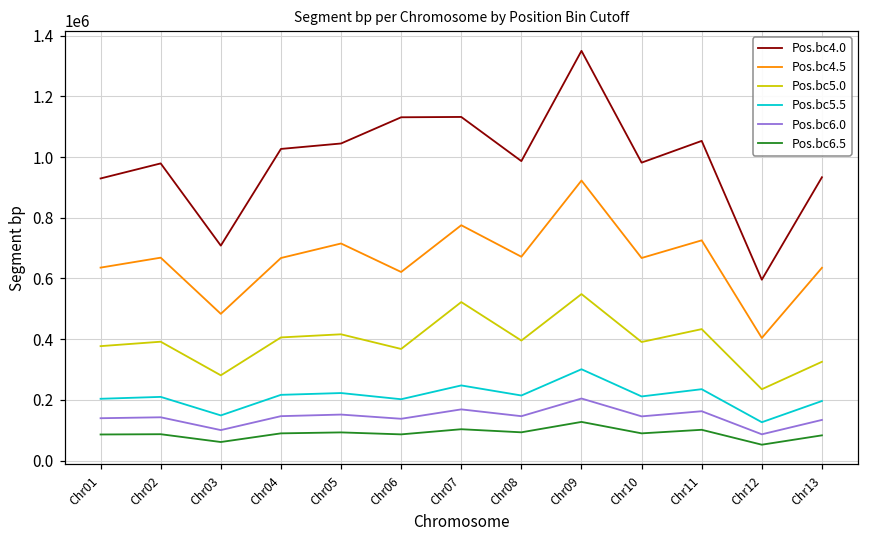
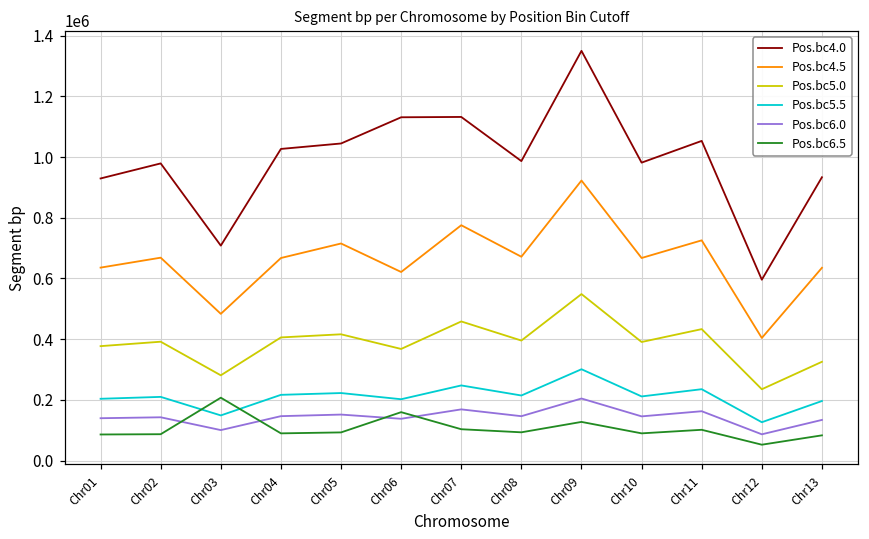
  {
    "Pos.bc4.0": {
      "Chr01": 930000,
      "Chr02": 980000,
      "Chr03": 710000,
      "Chr04": 1030000,
      "Chr05": 1040000,
      "Chr06": 1130000,
      "Chr07": 1130000,
      "Chr08": 990000,
      "Chr09": 1350000,
      "Chr10": 980000,
      "Chr11": 1050000,
      "Chr12": 600000,
      "Chr13": 930000
    },
    "Pos.bc4.5": {
      "Chr01": 640000,
      "Chr02": 670000,
      "Chr03": 480000,
      "Chr04": 670000,
      "Chr05": 720000,
      "Chr06": 620000,
      "Chr07": 780000,
      "Chr08": 670000,
      "Chr09": 920000,
      "Chr10": 670000,
      "Chr11": 730000,
      "Chr12": 400000,
      "Chr13": 630000
    },
    "Pos.bc5.0": {
      "Chr01": 380000,
      "Chr02": 390000,
      "Chr03": 280000,
      "Chr04": 410000,
      "Chr05": 420000,
      "Chr06": 370000,
-     "Chr07": 520000,
+     "Chr07": 460000,
      "Chr08": 400000,
      "Chr09": 550000,
      "Chr10": 390000,
      "Chr11": 430000,
      "Chr12": 230000,
      "Chr13": 330000
    },
    "Pos.bc5.5": {
      "Chr01": 200000,
      "Chr02": 210000,
      "Chr03": 150000,
      "Chr04": 220000,
      "Chr05": 220000,
      "Chr06": 200000,
      "Chr07": 250000,
      "Chr08": 210000,
      "Chr09": 300000,
      "Chr10": 210000,
      "Chr11": 240000,
      "Chr12": 130000,
      "Chr13": 200000
    },
    "Pos.bc6.0": {
      "Chr01": 140000,
      "Chr02": 140000,
      "Chr03": 100000,
      "Chr04": 150000,
      "Chr05": 150000,
      "Chr06": 140000,
      "Chr07": 170000,
      "Chr08": 150000,
      "Chr09": 200000,
      "Chr10": 150000,
      "Chr11": 160000,
      "Chr12": 90000,
      "Chr13": 130000
    },
    "Pos.bc6.5": {
      "Chr01": 90000,
      "Chr02": 90000,
-     "Chr03": 60000,
+     "Chr03": 210000,
      "Chr04": 90000,
      "Chr05": 90000,
-     "Chr06": 90000,
+     "Chr06": 160000,
      "Chr07": 100000,
      "Chr08": 90000,
      "Chr09": 130000,
      "Chr10": 90000,
      "Chr11": 100000,
      "Chr12": 50000,
      "Chr13": 80000
    }
  }
